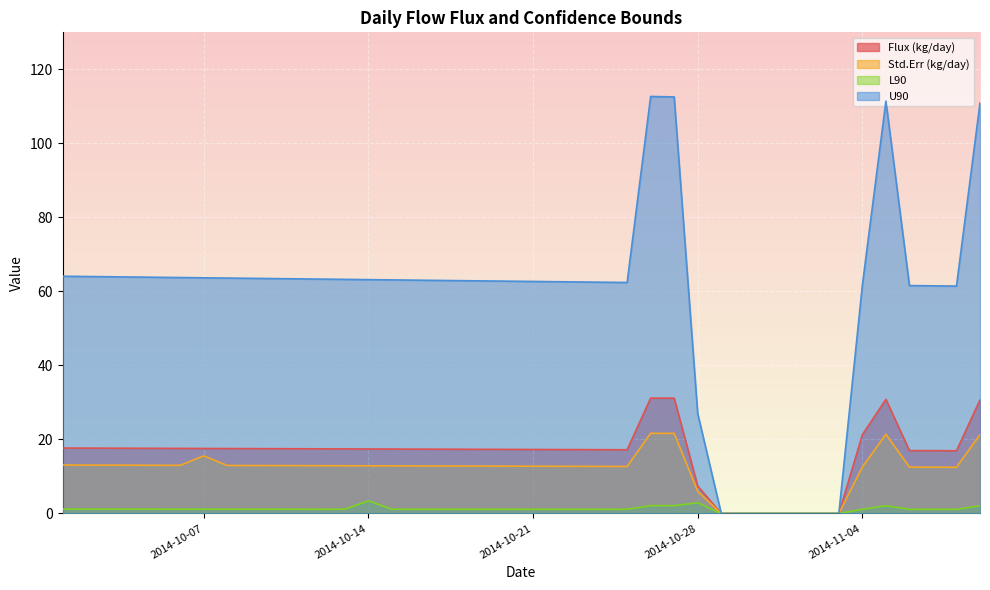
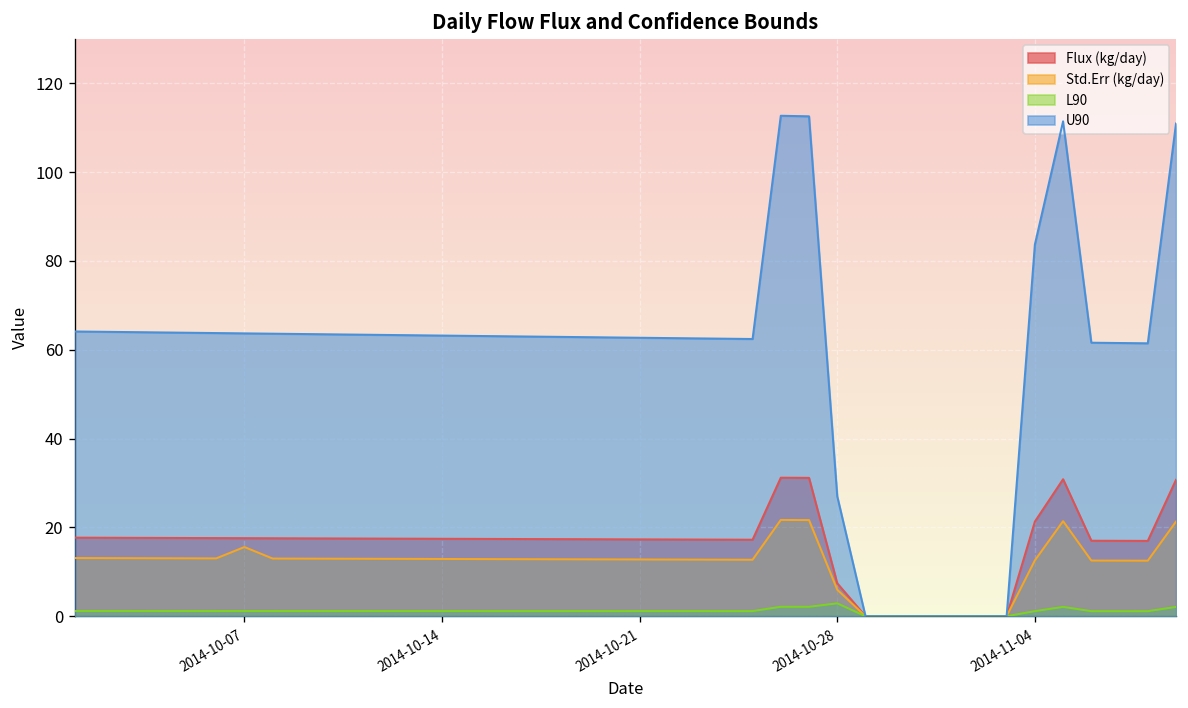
  {
    "Flux (kg/day)": {
      "2014-10-07": 18,
      "2014-10-14": 17,
      "2014-10-21": 17,
      "2014-10-28": 7,
      "2014-11-04": 21
    },
    "Std.Err (kg/day)": {
      "2014-10-07": 16,
      "2014-10-14": 13,
      "2014-10-21": 13,
      "2014-10-28": 6,
      "2014-11-04": 13
    },
    "L90": {
      "2014-10-07": 1,
-     "2014-10-14": 3,
+     "2014-10-14": 1,
      "2014-10-21": 1,
      "2014-10-28": 3,
      "2014-11-04": 1
    },
    "U90": {
      "2014-10-07": 64,
      "2014-10-14": 63,
      "2014-10-21": 63,
      "2014-10-28": 27,
-     "2014-11-04": 62
+     "2014-11-04": 84
    }
  }
